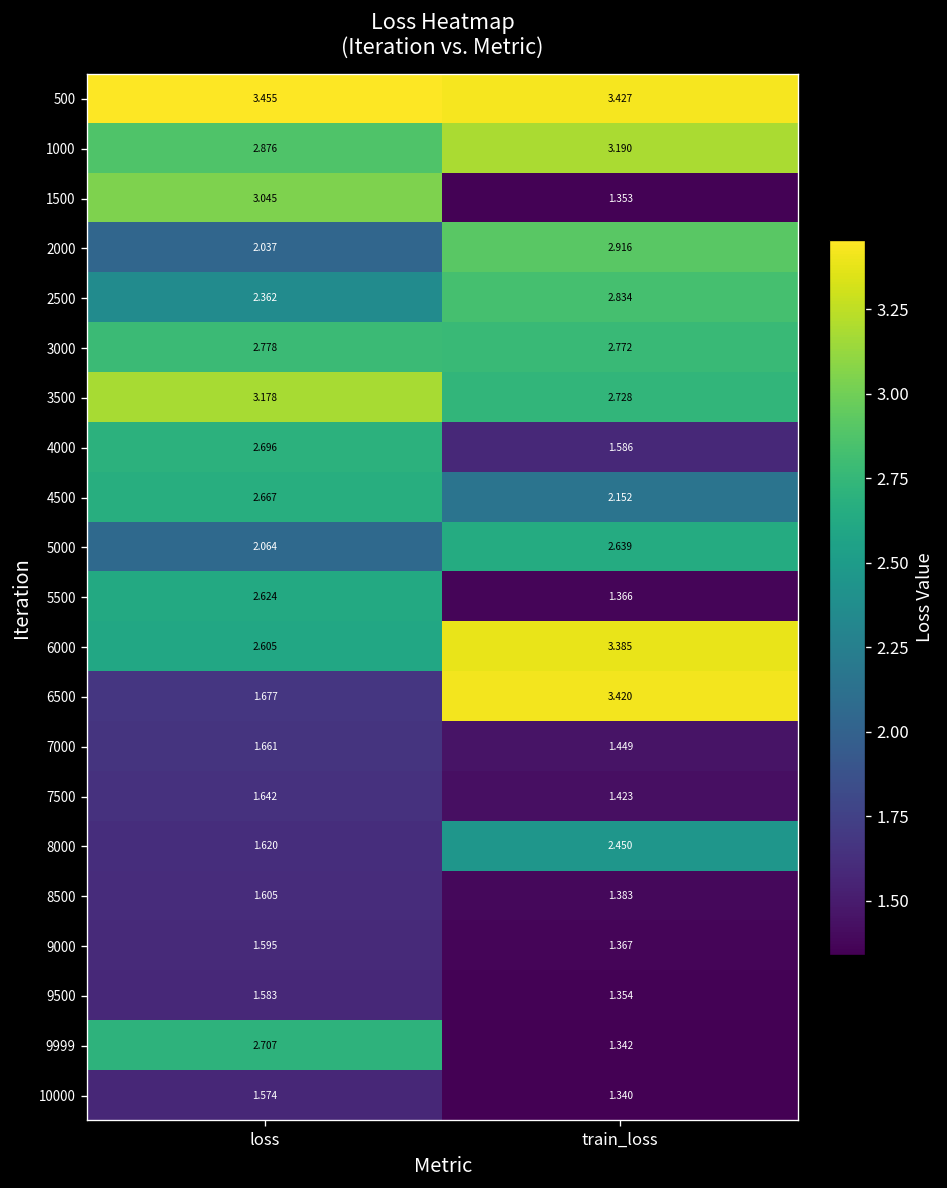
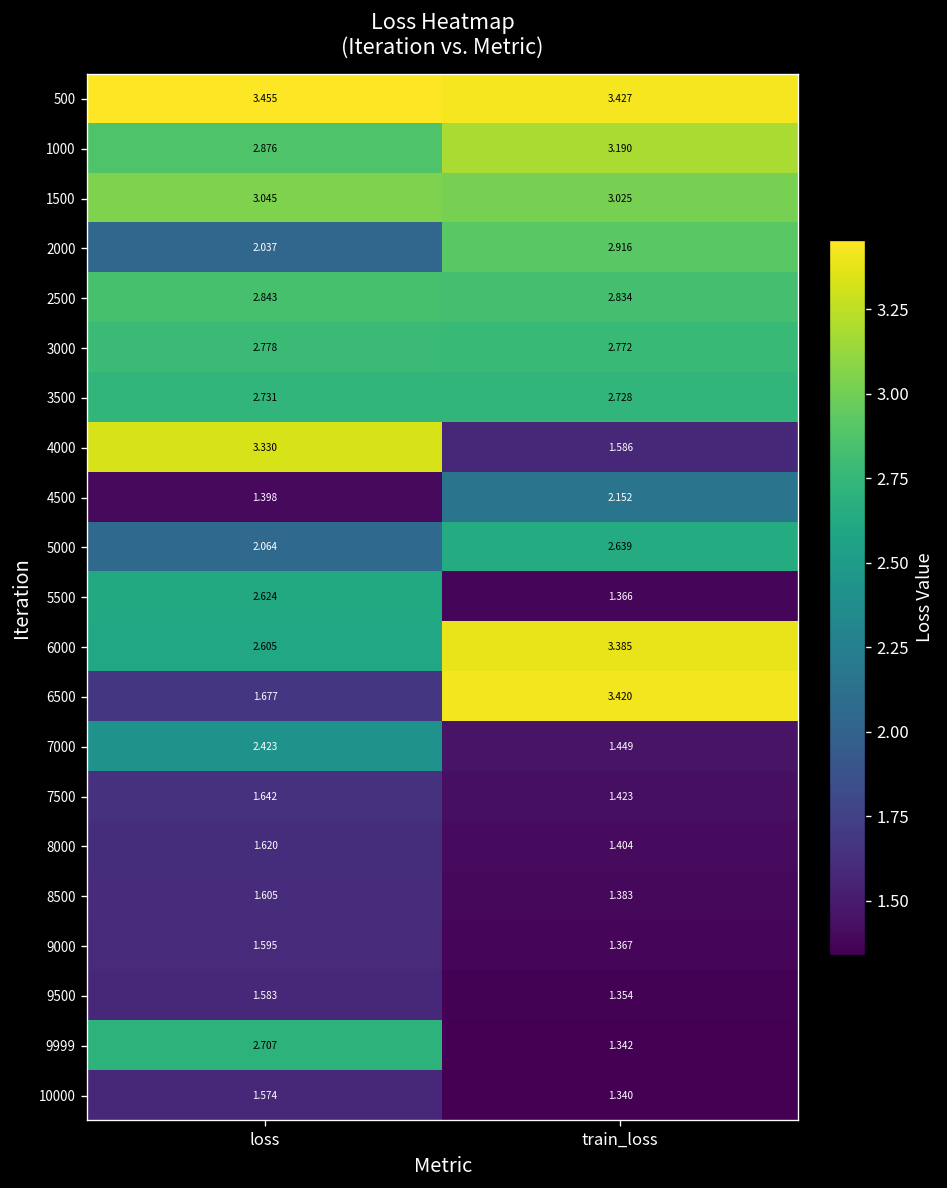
  {
    "500": {
      "loss": 3.455,
      "train_loss": 3.427
    },
    "1000": {
      "loss": 2.876,
      "train_loss": 3.190
    },
    "1500": {
      "loss": 3.045,
-     "train_loss": 1.353
+     "train_loss": 3.025
    },
    "2000": {
      "loss": 2.037,
      "train_loss": 2.916
    },
    "2500": {
-     "loss": 2.362,
+     "loss": 2.843,
      "train_loss": 2.834
    },
    "3000": {
      "loss": 2.778,
      "train_loss": 2.772
    },
    "3500": {
-     "loss": 3.178,
+     "loss": 2.731,
      "train_loss": 2.728
    },
    "4000": {
-     "loss": 2.696,
+     "loss": 3.330,
      "train_loss": 1.586
    },
    "4500": {
-     "loss": 2.667,
+     "loss": 1.398,
      "train_loss": 2.152
    },
    "5000": {
      "loss": 2.064,
      "train_loss": 2.639
    },
    "5500": {
      "loss": 2.624,
      "train_loss": 1.366
    },
    "6000": {
      "loss": 2.605,
      "train_loss": 3.385
    },
    "6500": {
      "loss": 1.677,
      "train_loss": 3.420
    },
    "7000": {
-     "loss": 1.661,
+     "loss": 2.423,
      "train_loss": 1.449
    },
    "7500": {
      "loss": 1.642,
      "train_loss": 1.423
    },
    "8000": {
      "loss": 1.620,
-     "train_loss": 2.450
+     "train_loss": 1.404
    },
    "8500": {
      "loss": 1.605,
      "train_loss": 1.383
    },
    "9000": {
      "loss": 1.595,
      "train_loss": 1.367
    },
    "9500": {
      "loss": 1.583,
      "train_loss": 1.354
    },
    "9999": {
      "loss": 2.707,
      "train_loss": 1.342
    },
    "10000": {
      "loss": 1.574,
      "train_loss": 1.340
    }
  }
